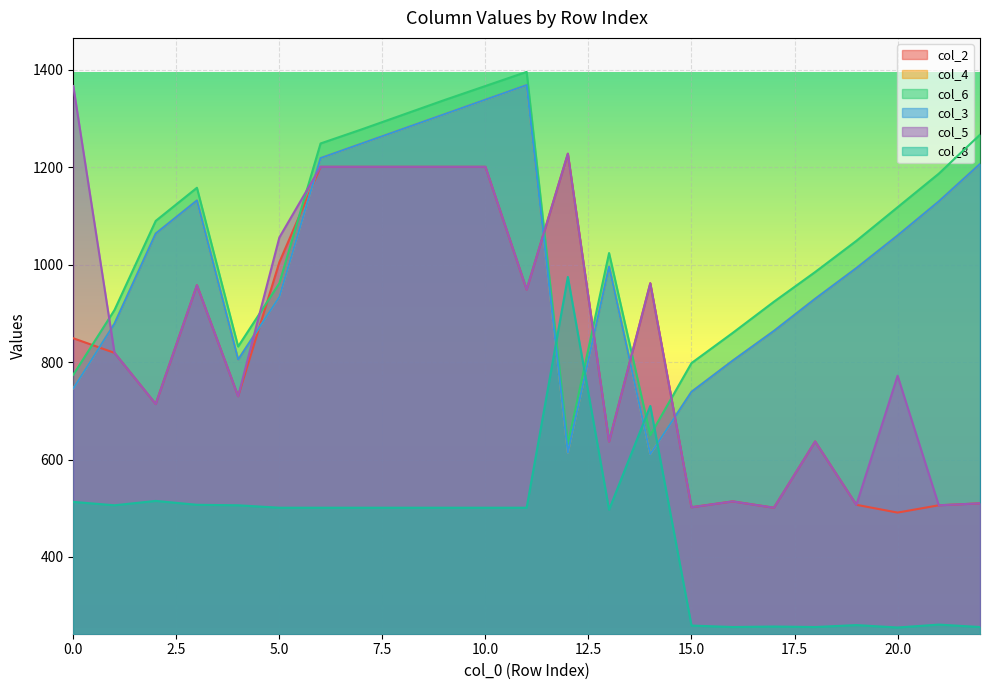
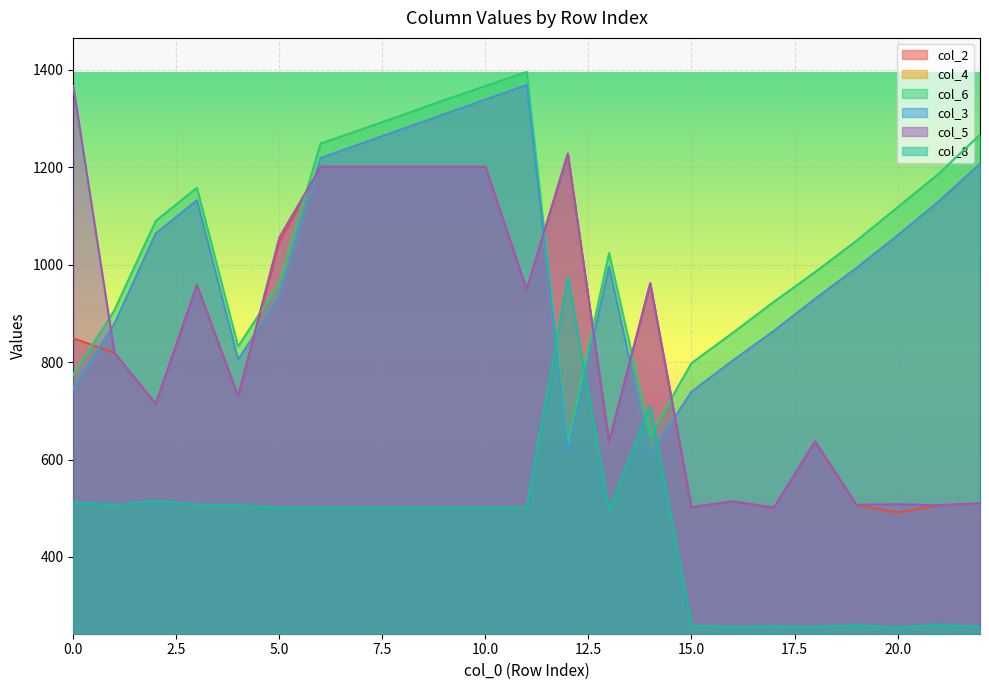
  {
    "col_2": {
      "0.0": 850,
-     "5.0": 1010,
+     "5.0": 1050,
      "20.0": 490
    },
    "col_5": {
      "0.0": 1370,
      "5.0": 1060,
-     "20.0": 770
+     "20.0": 510
    }
  }
